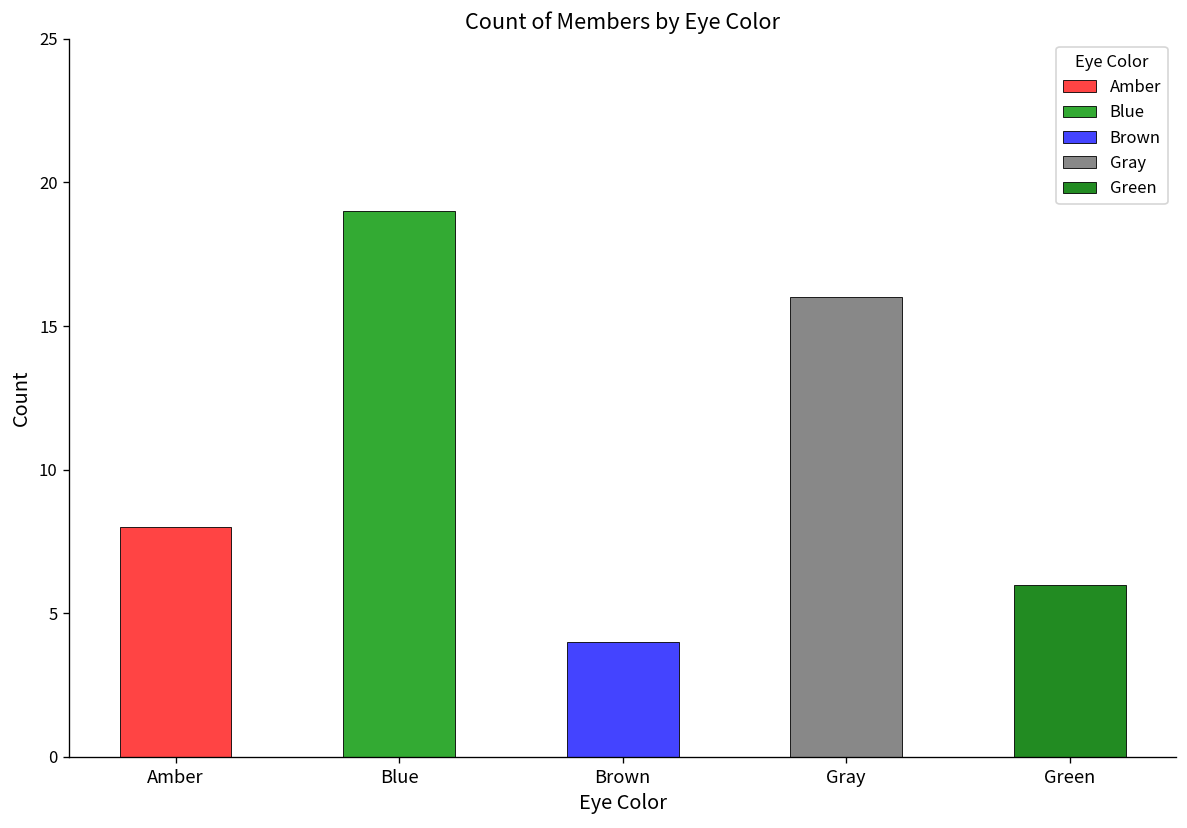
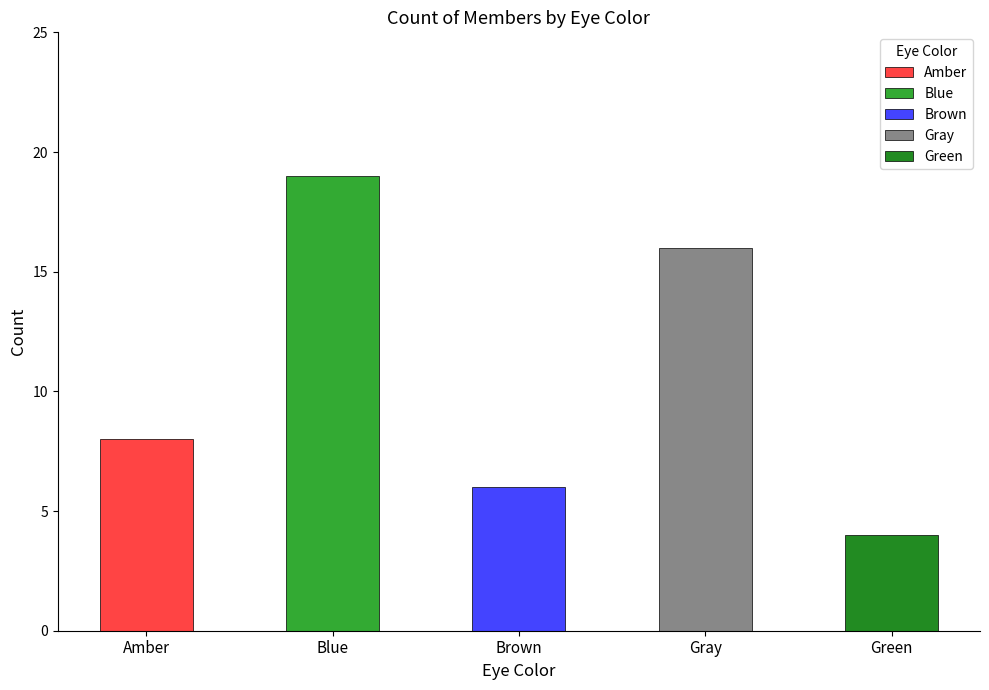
  {
    "Amber": 8,
    "Blue": 19,
-   "Brown": 4,
+   "Brown": 6,
    "Gray": 16,
-   "Green": 6
+   "Green": 4
  }
